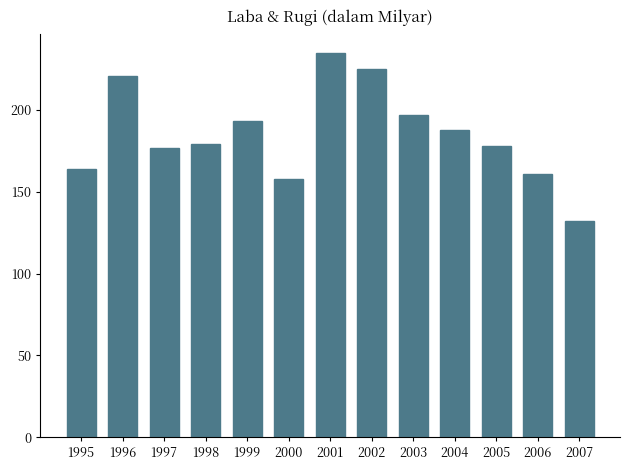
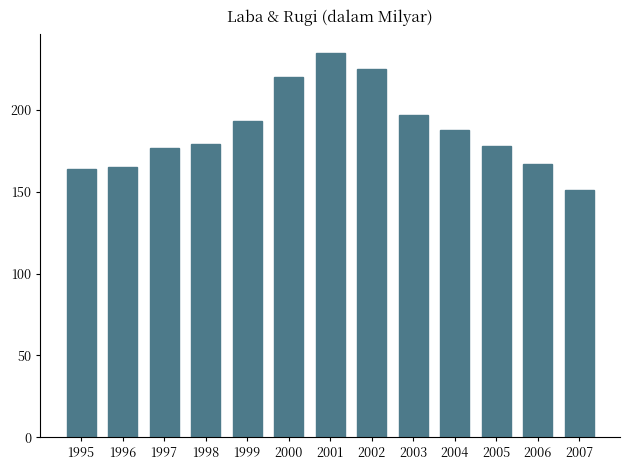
  {
    "1995": 164,
-   "1996": 221,
+   "1996": 165,
    "1997": 177,
    "1998": 179,
    "1999": 193,
-   "2000": 158,
+   "2000": 220,
    "2001": 235,
    "2002": 225,
    "2003": 197,
    "2004": 188,
    "2005": 178,
-   "2006": 161,
-   "2007": 132
+   "2006": 167,
+   "2007": 151
  }
